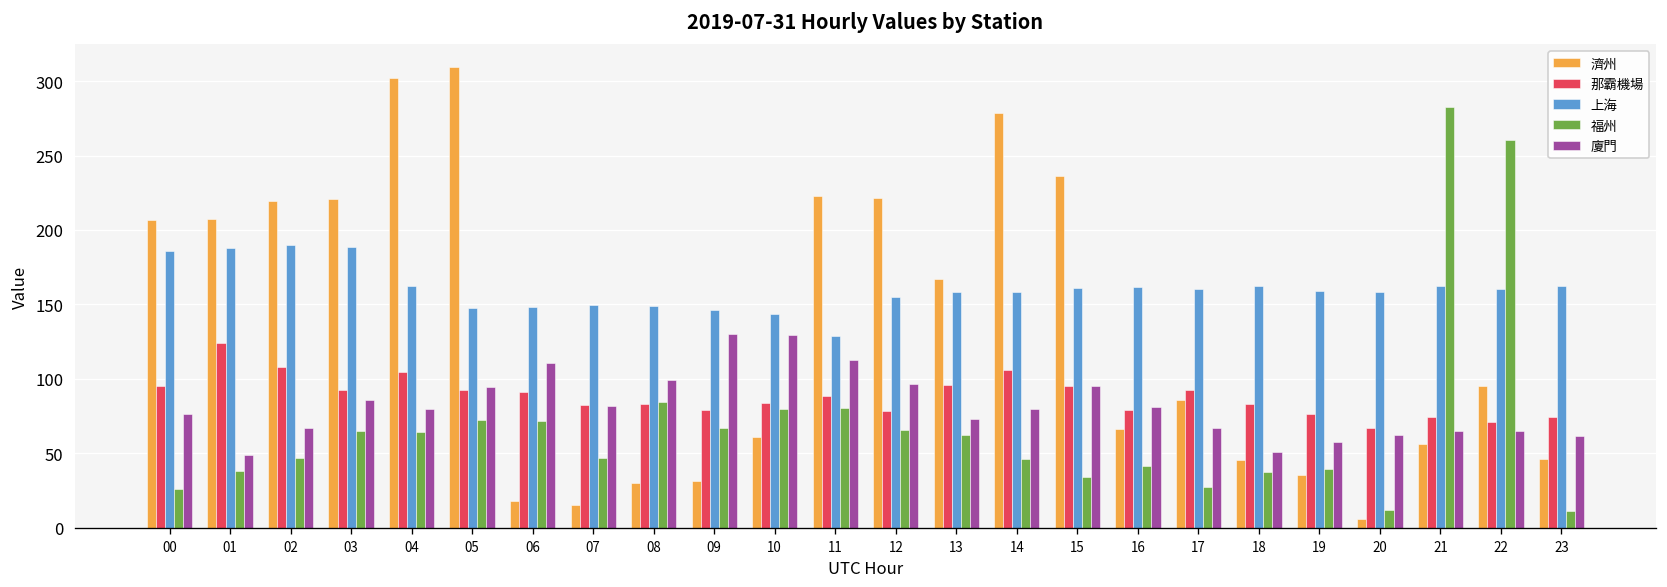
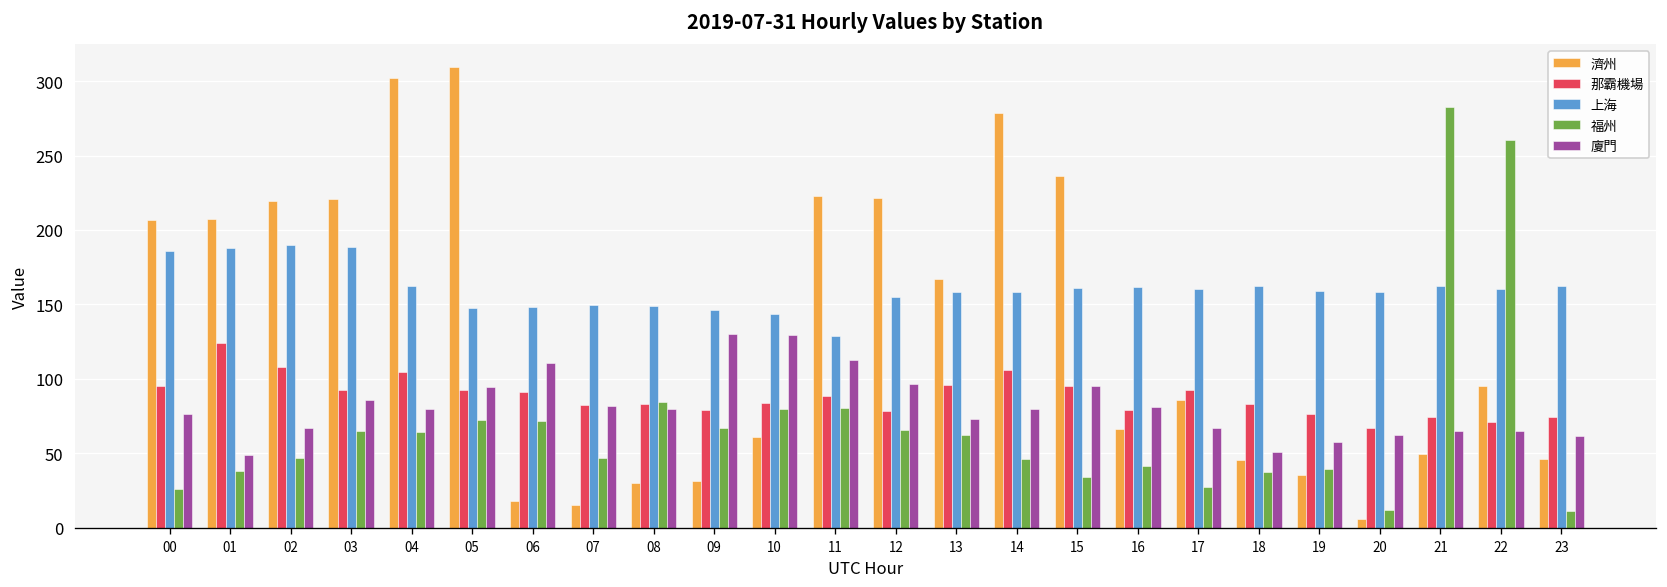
  {
    "濟州": {
      "00": 207,
      "01": 207,
      "02": 219,
      "03": 221,
      "04": 302,
      "05": 309,
      "06": 18,
      "07": 15,
      "08": 30,
      "09": 31,
      "10": 61,
      "11": 223,
      "12": 221,
      "13": 167,
      "14": 279,
      "15": 236,
      "16": 66,
      "17": 86,
      "18": 46,
      "19": 35,
      "20": 6,
-     "21": 56,
+     "21": 50,
      "22": 95,
      "23": 46
    },
    "那霸機場": {
      "00": 96,
      "01": 124,
      "02": 108,
      "03": 93,
      "04": 104,
      "05": 93,
      "06": 91,
      "07": 82,
      "08": 83,
      "09": 79,
      "10": 84,
      "11": 89,
      "12": 79,
      "13": 96,
      "14": 106,
      "15": 95,
      "16": 79,
      "17": 93,
      "18": 83,
      "19": 77,
      "20": 67,
      "21": 74,
      "22": 71,
      "23": 74
    },
    "上海": {
      "00": 186,
      "01": 188,
      "02": 190,
      "03": 188,
      "04": 162,
      "05": 148,
      "06": 148,
      "07": 149,
      "08": 149,
      "09": 146,
      "10": 144,
      "11": 129,
      "12": 155,
      "13": 158,
      "14": 159,
      "15": 161,
      "16": 162,
      "17": 161,
      "18": 163,
      "19": 159,
      "20": 159,
      "21": 162,
      "22": 161,
      "23": 163
    },
    "福州": {
      "00": 26,
      "01": 38,
      "02": 47,
      "03": 65,
      "04": 65,
      "05": 72,
      "06": 72,
      "07": 47,
      "08": 85,
      "09": 67,
      "10": 79,
      "11": 80,
      "12": 66,
      "13": 62,
      "14": 46,
      "15": 34,
      "16": 41,
      "17": 27,
      "18": 37,
      "19": 40,
      "20": 12,
      "21": 283,
      "22": 260,
      "23": 11
    },
    "廈門": {
      "00": 77,
      "01": 49,
      "02": 67,
      "03": 86,
      "04": 80,
      "05": 94,
      "06": 111,
      "07": 82,
-     "08": 99,
+     "08": 80,
      "09": 130,
      "10": 129,
      "11": 113,
      "12": 97,
      "13": 73,
      "14": 80,
      "15": 95,
      "16": 81,
      "17": 67,
      "18": 51,
      "19": 58,
      "20": 62,
      "21": 65,
      "22": 65,
      "23": 61
    }
  }
